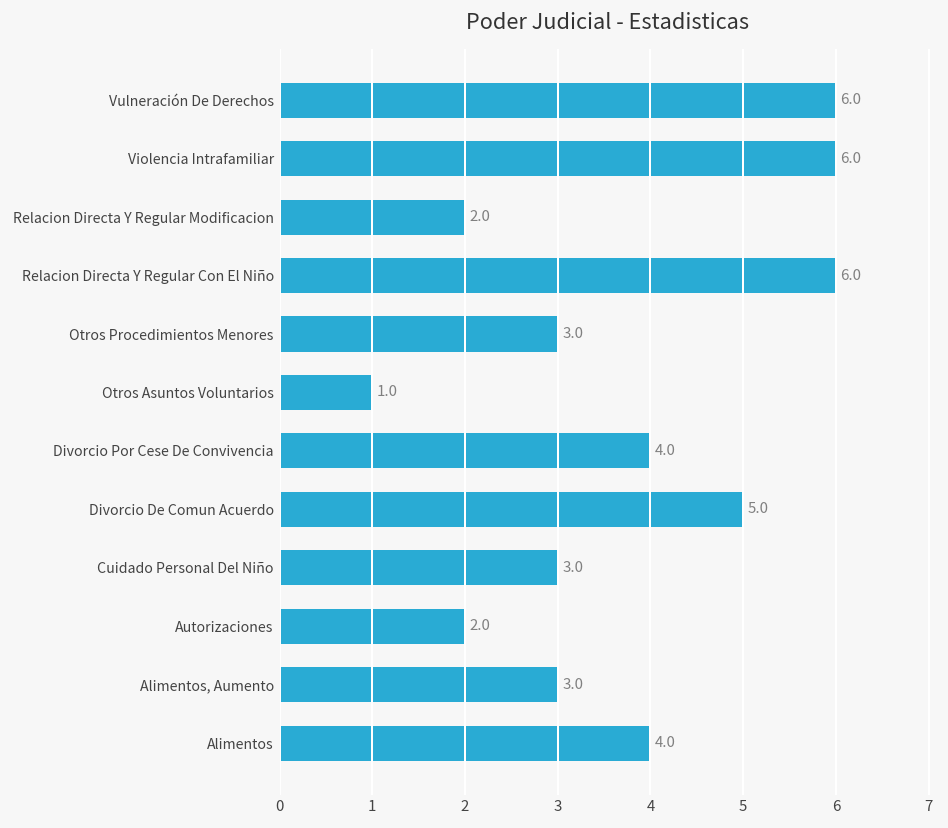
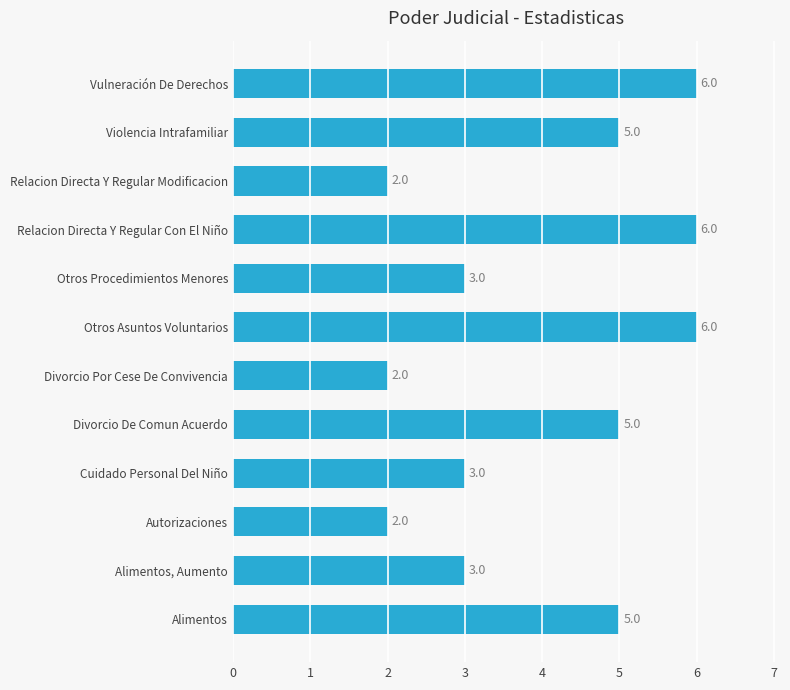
  {
    "Vulneración De Derechos": 6.0,
-   "Violencia Intrafamiliar": 6.0,
+   "Violencia Intrafamiliar": 5.0,
    "Relacion Directa Y Regular Modificacion": 2.0,
    "Relacion Directa Y Regular Con El Niño": 6.0,
    "Otros Procedimientos Menores": 3.0,
-   "Otros Asuntos Voluntarios": 1.0,
-   "Divorcio Por Cese De Convivencia": 4.0,
+   "Otros Asuntos Voluntarios": 6.0,
+   "Divorcio Por Cese De Convivencia": 2.0,
    "Divorcio De Comun Acuerdo": 5.0,
    "Cuidado Personal Del Niño": 3.0,
    "Autorizaciones": 2.0,
    "Alimentos, Aumento": 3.0,
-   "Alimentos": 4.0
+   "Alimentos": 5.0
  }
